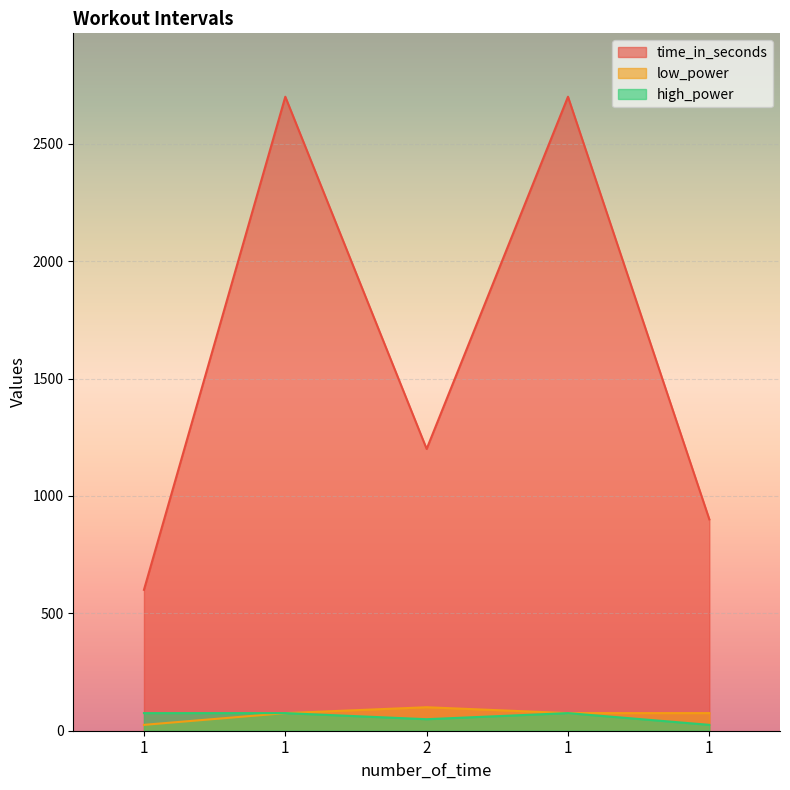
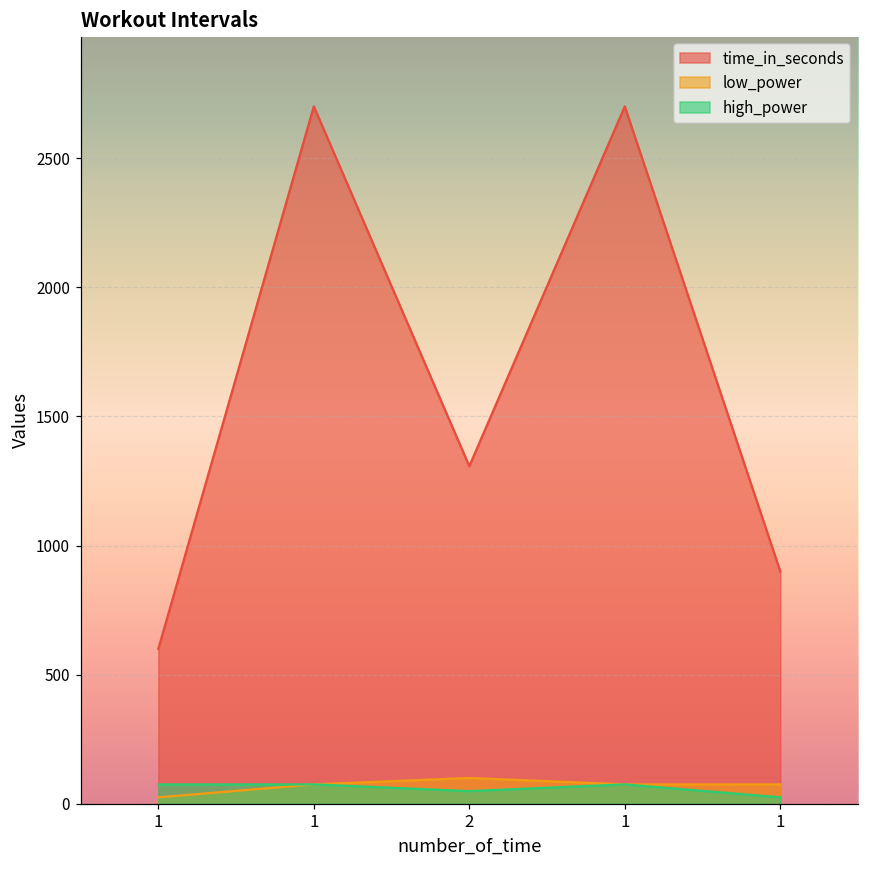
  {
    "time_in_seconds": {
-     "2": 1200
+     "2": 1310
    },
    "low_power": {
      "2": 100
    },
    "high_power": {
      "2": 50
    }
  }
